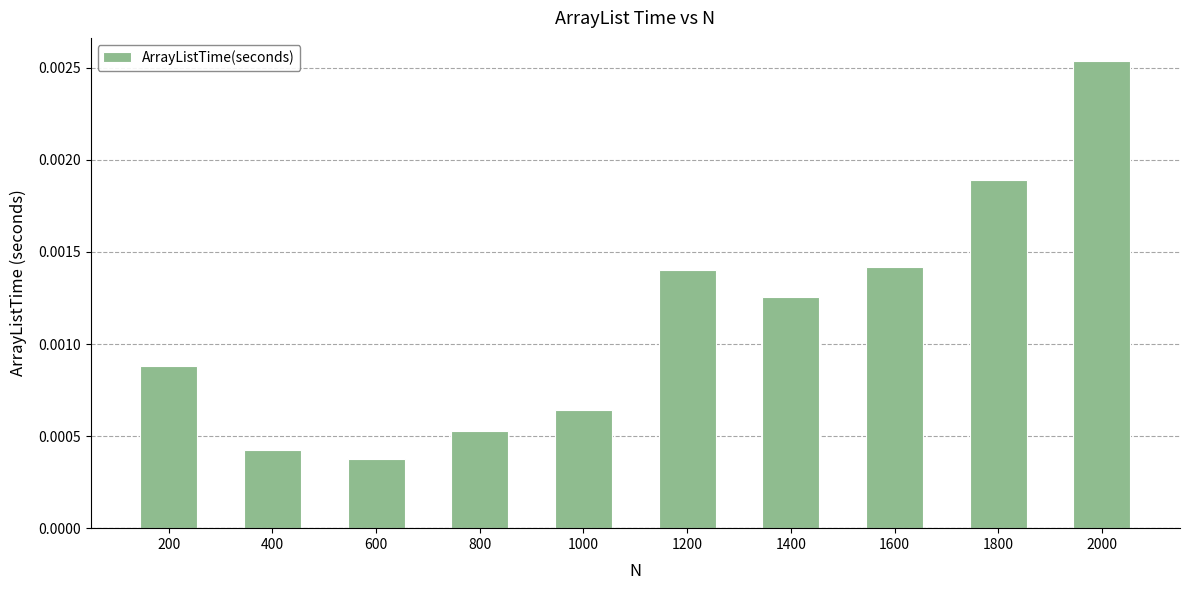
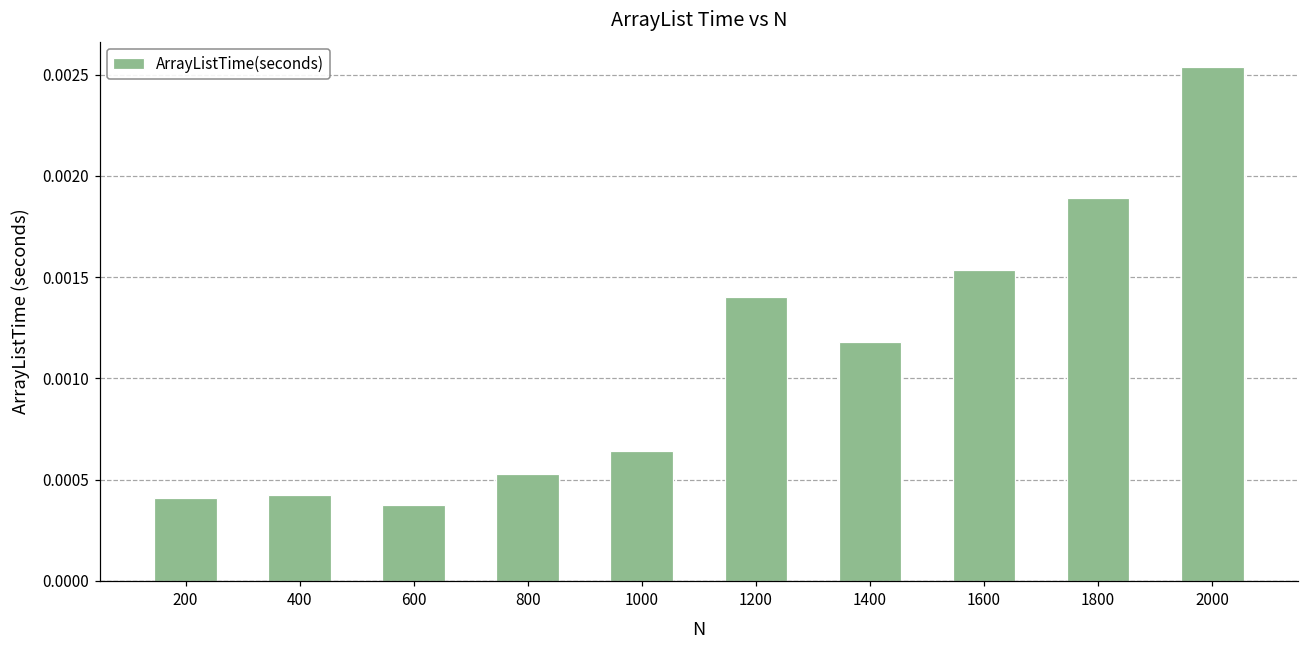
  {
-   "200": 0.00088,
+   "200": 0.00041,
    "400": 0.00042,
    "600": 0.00037,
    "800": 0.00053,
    "1000": 0.00064,
    "1200": 0.00140,
-   "1400": 0.00126,
-   "1600": 0.00142,
+   "1400": 0.00118,
+   "1600": 0.00154,
    "1800": 0.00189,
    "2000": 0.00254
  }
